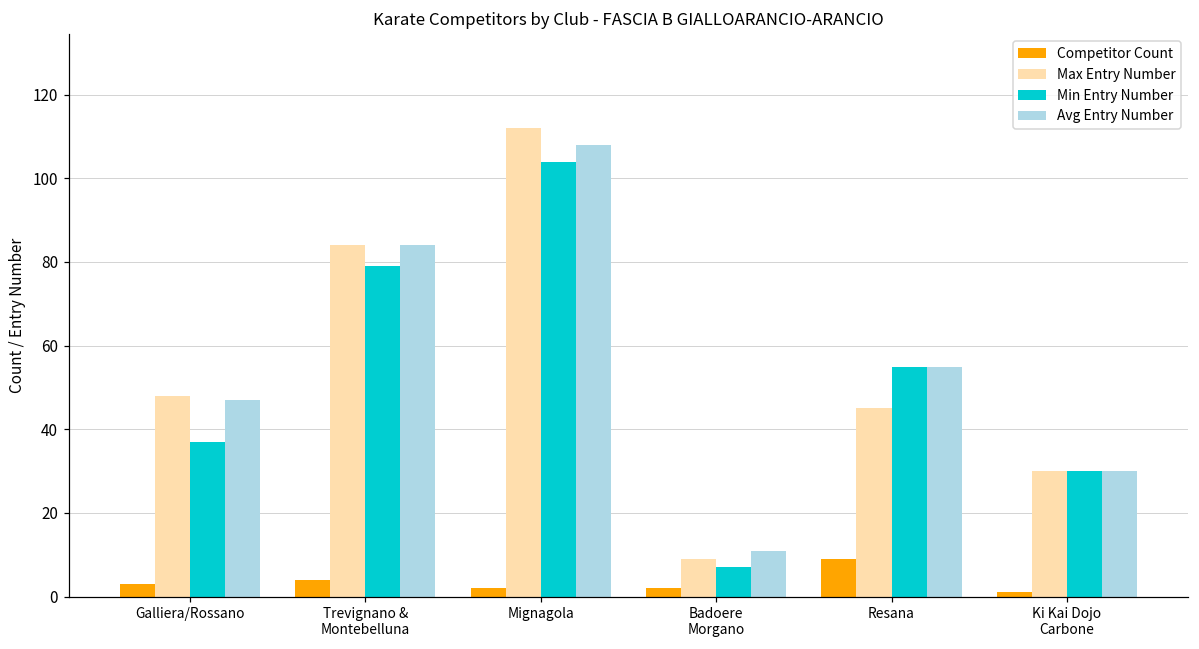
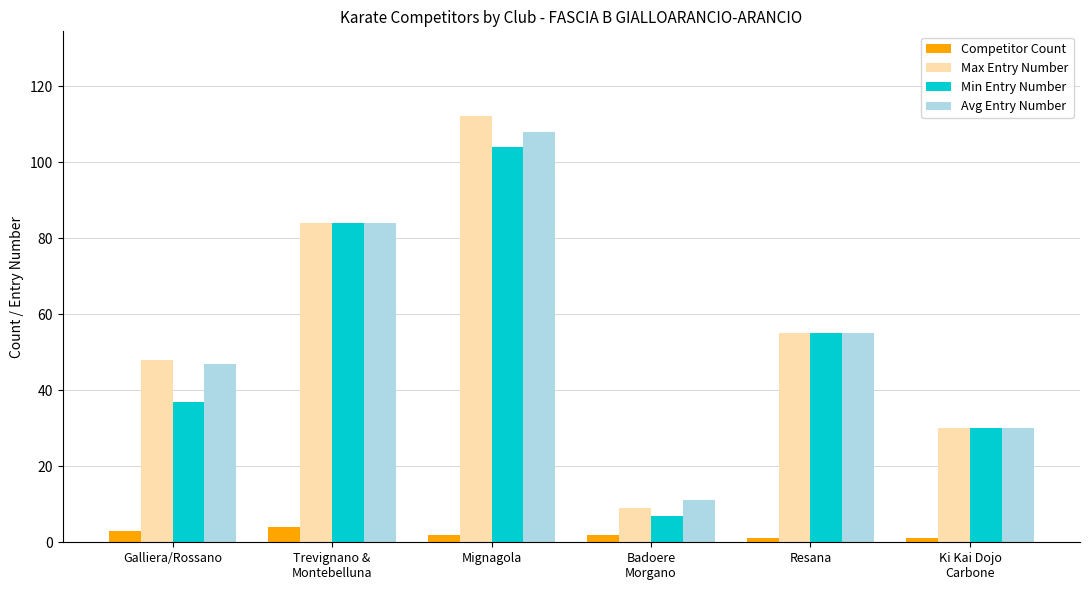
  {
    "Competitor Count": {
      "Galliera/Rossano": 3,
      "Trevignano & Montebelluna": 4,
      "Mignagola": 2,
      "Badoere Morgano": 2,
-     "Resana": 9,
+     "Resana": 1,
      "Ki Kai Dojo Carbone": 1
    },
    "Max Entry Number": {
      "Galliera/Rossano": 48,
      "Trevignano & Montebelluna": 84,
      "Mignagola": 112,
      "Badoere Morgano": 9,
-     "Resana": 45,
+     "Resana": 55,
      "Ki Kai Dojo Carbone": 30
    },
    "Min Entry Number": {
      "Galliera/Rossano": 37,
-     "Trevignano & Montebelluna": 79,
+     "Trevignano & Montebelluna": 84,
      "Mignagola": 104,
      "Badoere Morgano": 7,
      "Resana": 55,
      "Ki Kai Dojo Carbone": 30
    },
    "Avg Entry Number": {
      "Galliera/Rossano": 47,
      "Trevignano & Montebelluna": 84,
      "Mignagola": 108,
      "Badoere Morgano": 11,
      "Resana": 55,
      "Ki Kai Dojo Carbone": 30
    }
  }
